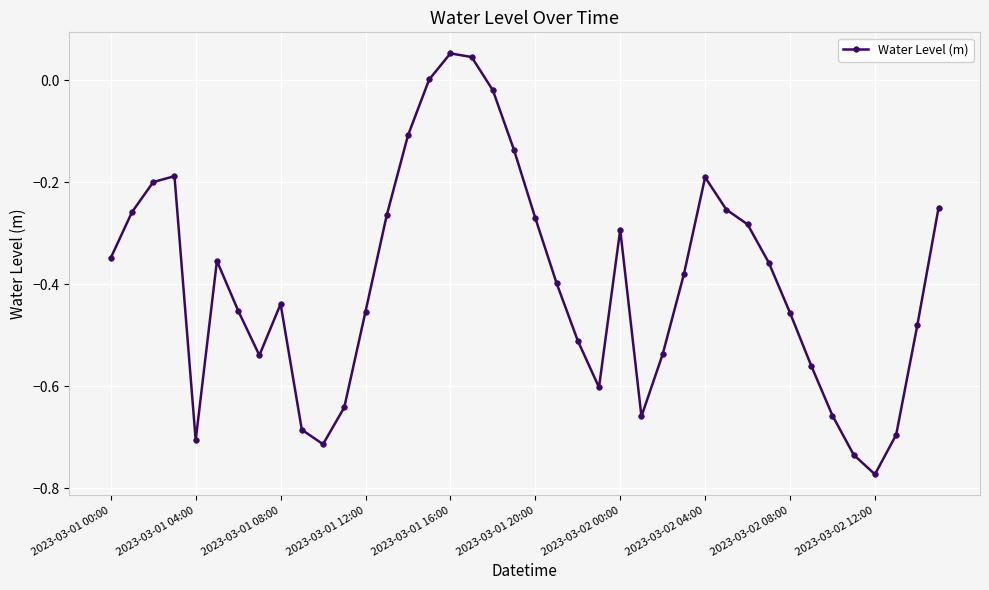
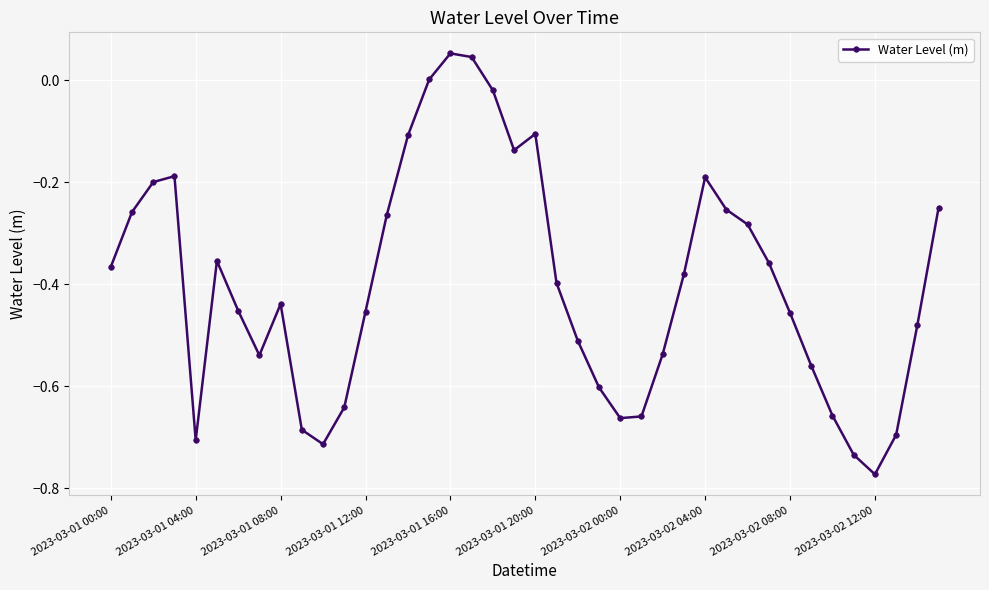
  {
-   "2023-03-01 00:00": -0.35,
+   "2023-03-01 00:00": -0.37,
    "2023-03-01 04:00": -0.71,
    "2023-03-01 08:00": -0.44,
    "2023-03-01 12:00": -0.45,
    "2023-03-01 16:00": 0.05,
-   "2023-03-01 20:00": -0.27,
-   "2023-03-02 00:00": -0.29,
+   "2023-03-01 20:00": -0.11,
+   "2023-03-02 00:00": -0.66,
    "2023-03-02 04:00": -0.19,
    "2023-03-02 08:00": -0.46,
    "2023-03-02 12:00": -0.77
  }
